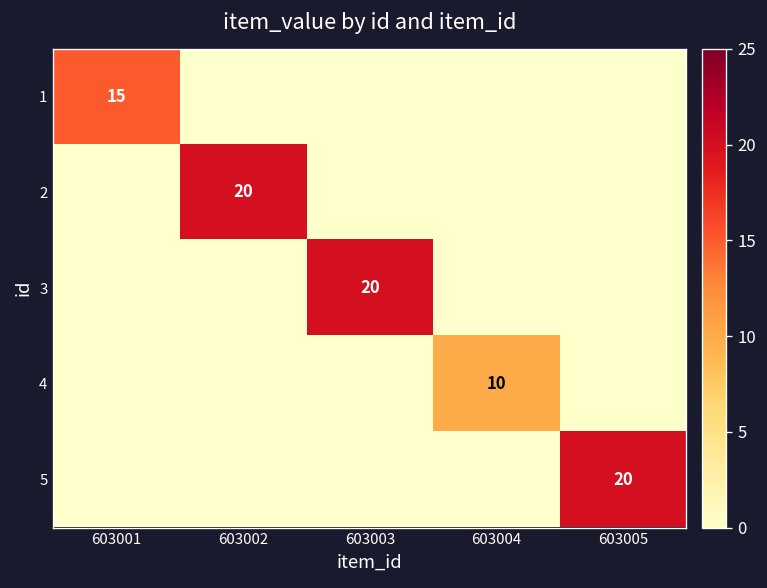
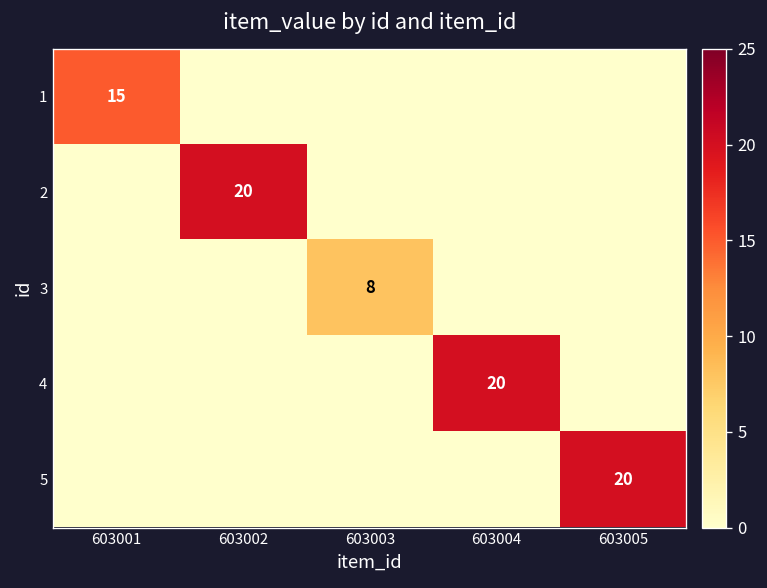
  {
    "1": {
      "603001": 15
    },
    "2": {
      "603002": 20
    },
    "3": {
-     "603003": 20
+     "603003": 8
    },
    "4": {
-     "603004": 10
+     "603004": 20
    },
    "5": {
      "603005": 20
    }
  }
